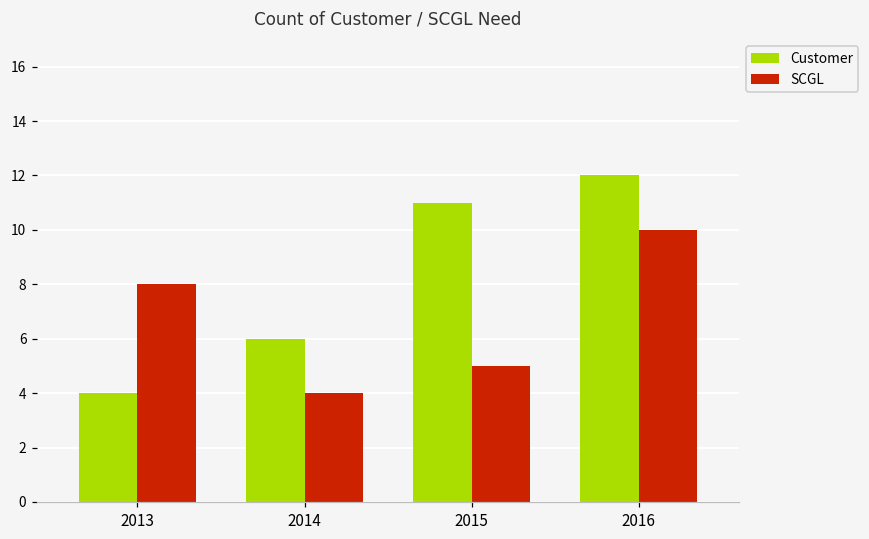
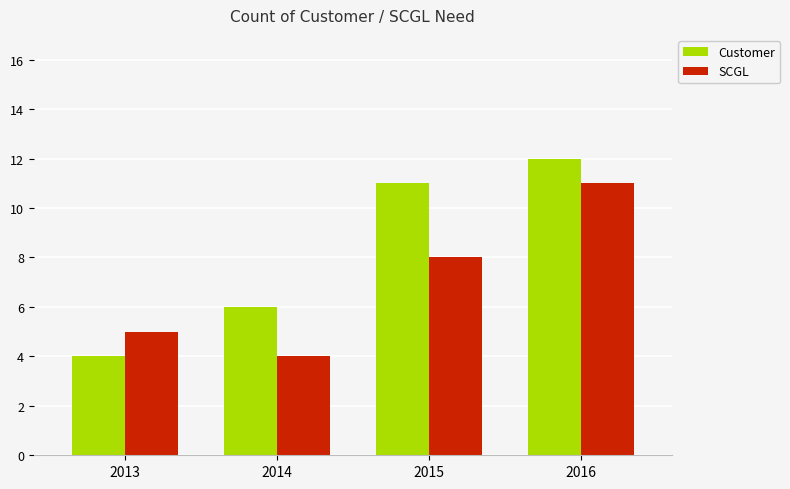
  {
    "Customer": {
      "2013": 4,
      "2014": 6,
      "2015": 11,
      "2016": 12
    },
    "SCGL": {
-     "2013": 8,
+     "2013": 5,
      "2014": 4,
-     "2015": 5,
-     "2016": 10
+     "2015": 8,
+     "2016": 11
    }
  }
